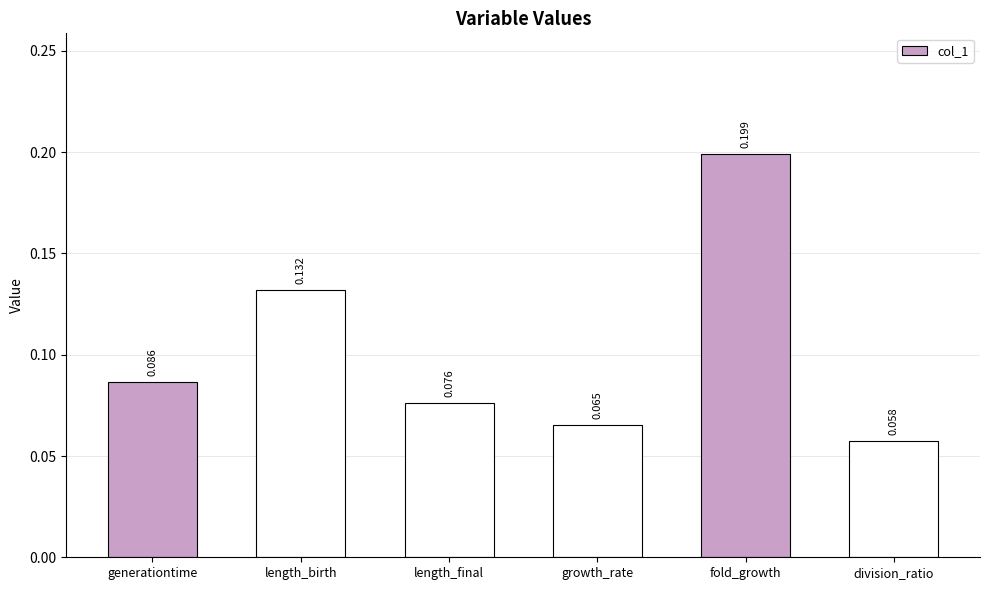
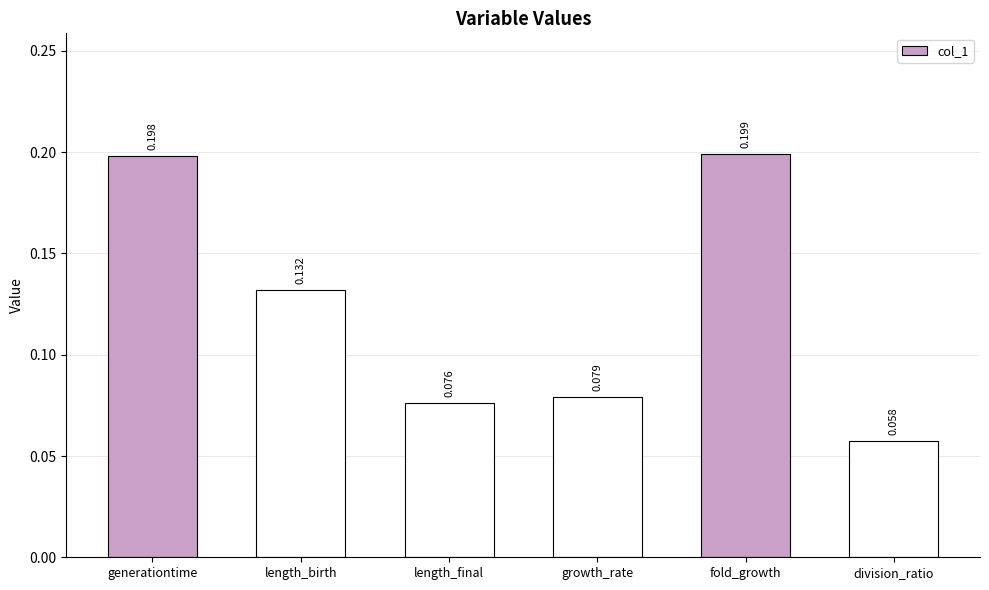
  {
-   "generationtime": 0.086,
+   "generationtime": 0.198,
    "length_birth": 0.132,
    "length_final": 0.076,
-   "growth_rate": 0.065,
+   "growth_rate": 0.079,
    "fold_growth": 0.199,
    "division_ratio": 0.058
  }
